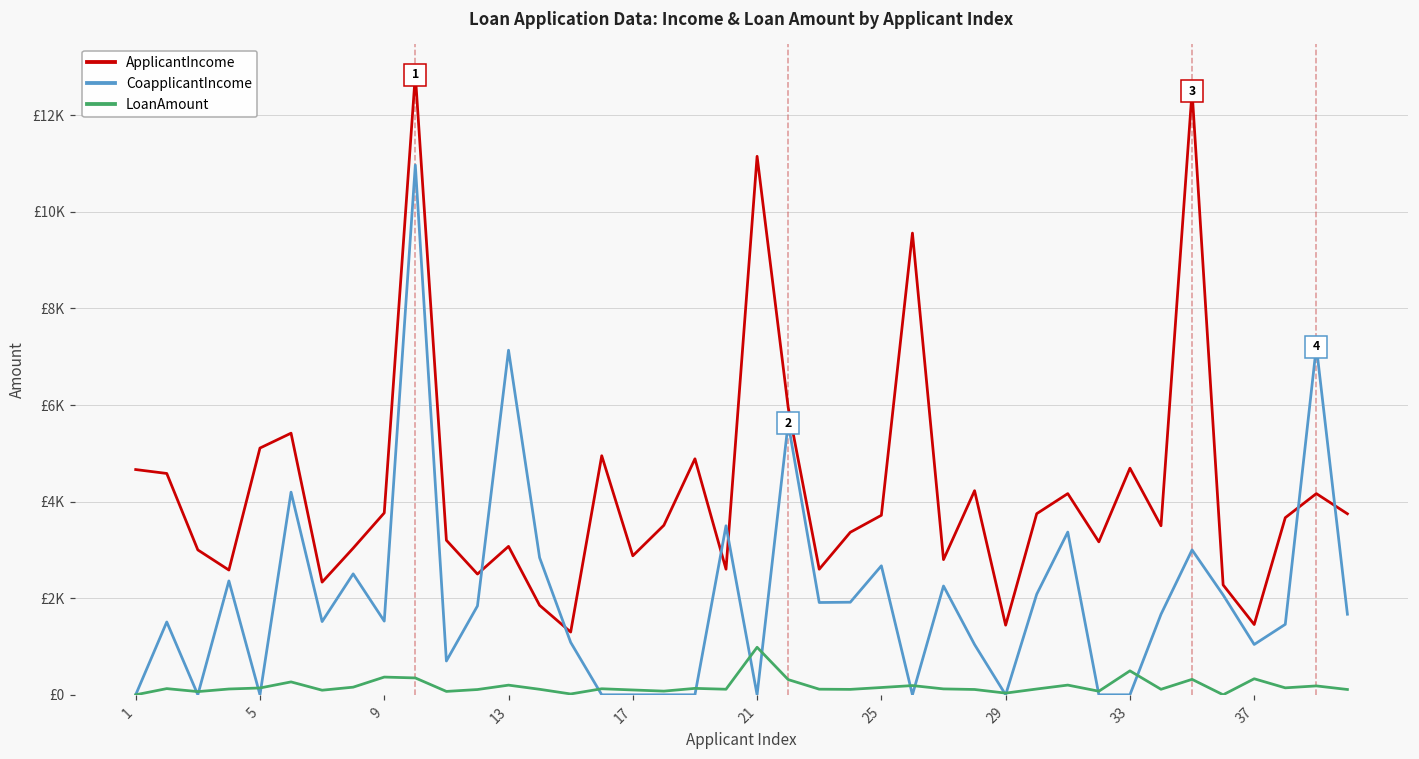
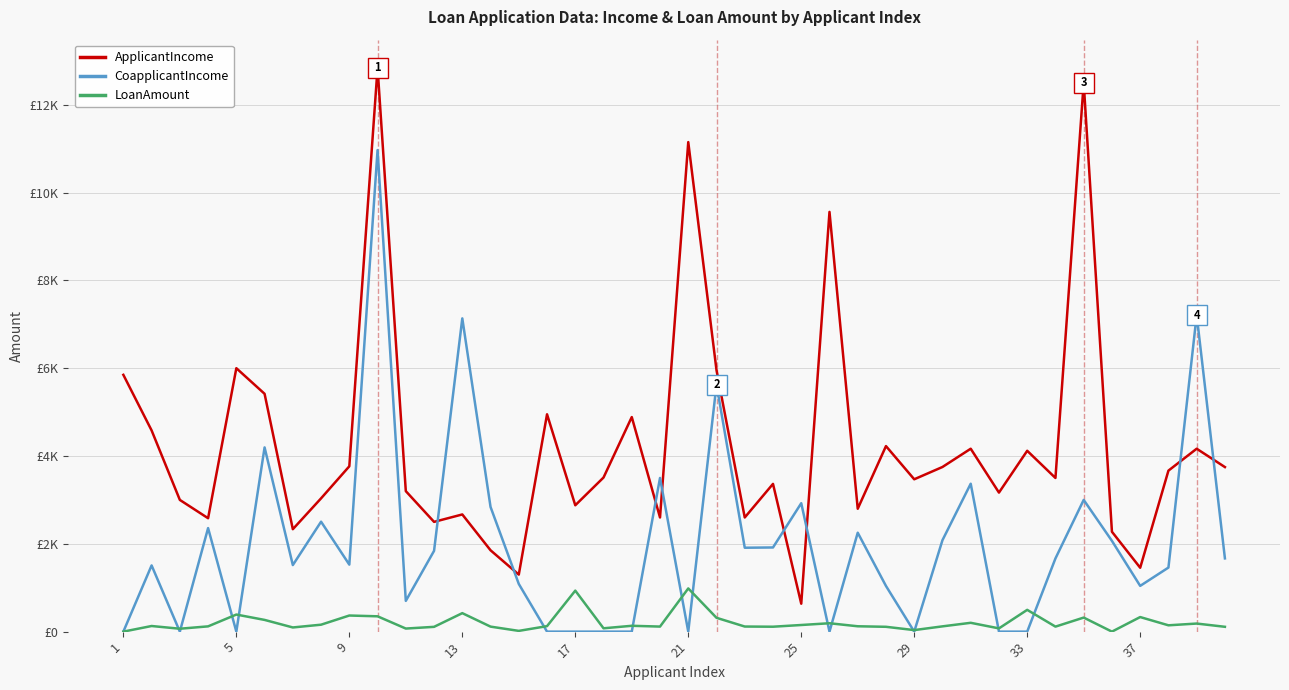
  {
    "ApplicantIncome": {
-     "1": "£4700",
-     "5": "£5100",
+     "1": "£5800",
+     "5": "£6000",
      "9": "£3800",
-     "13": "£3100",
+     "13": "£2700",
      "17": "£2900",
      "21": "£11200",
-     "25": "£3700",
-     "29": "£1400",
-     "33": "£4700",
+     "25": "£600",
+     "29": "£3500",
+     "33": "£4100",
      "37": "£1500"
    },
    "CoapplicantIncome": {
      "5": "£0",
      "9": "£1500",
      "13": "£7100",
      "17": "£0",
      "21": "£0",
-     "25": "£2700",
+     "25": "£2900",
      "33": "£0",
      "37": "£1000"
    },
    "LoanAmount": {
-     "5": "£100",
+     "5": "£400",
      "9": "£400",
-     "13": "£200",
-     "17": "£100",
+     "13": "£400",
+     "17": "£900",
      "21": "£1000",
      "25": "£200",
      "33": "£500",
      "37": "£300"
    }
  }
